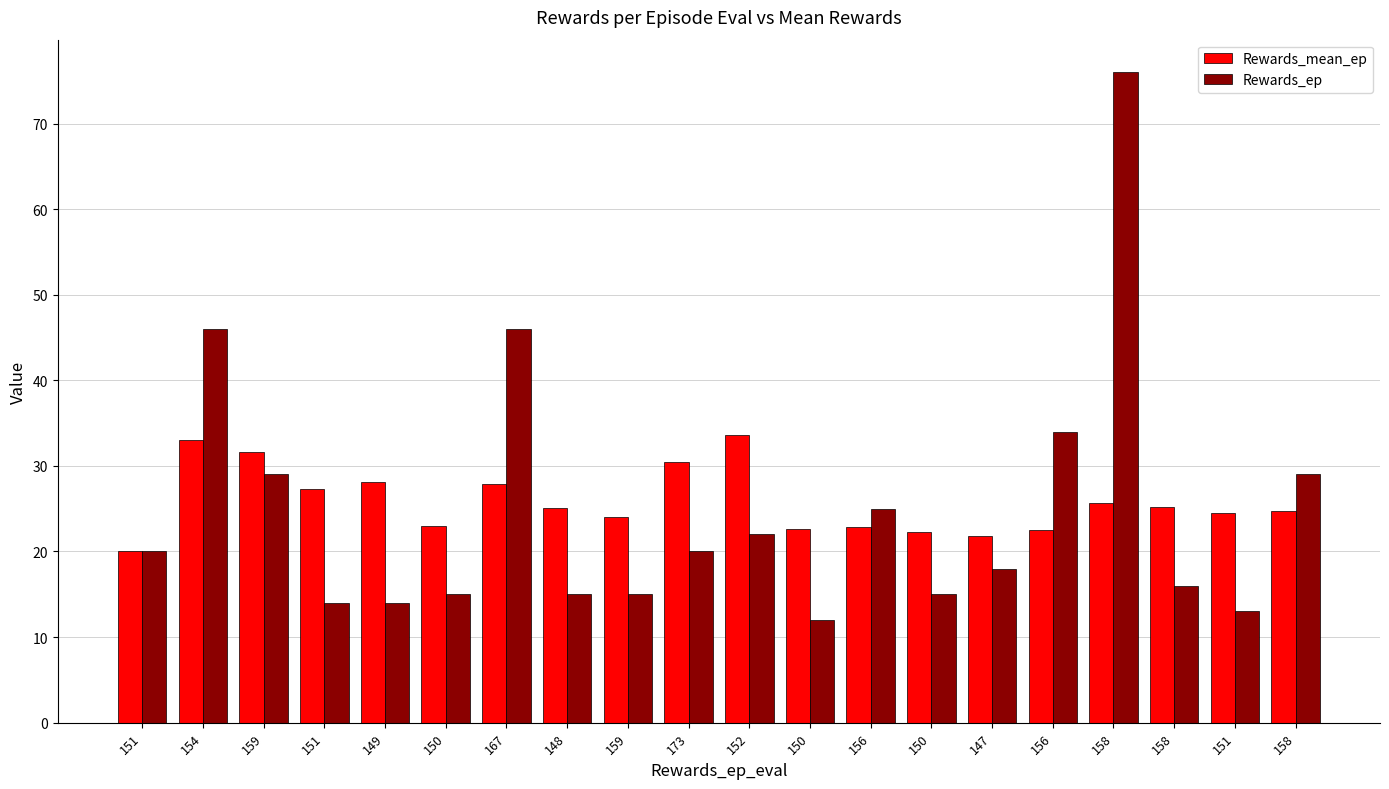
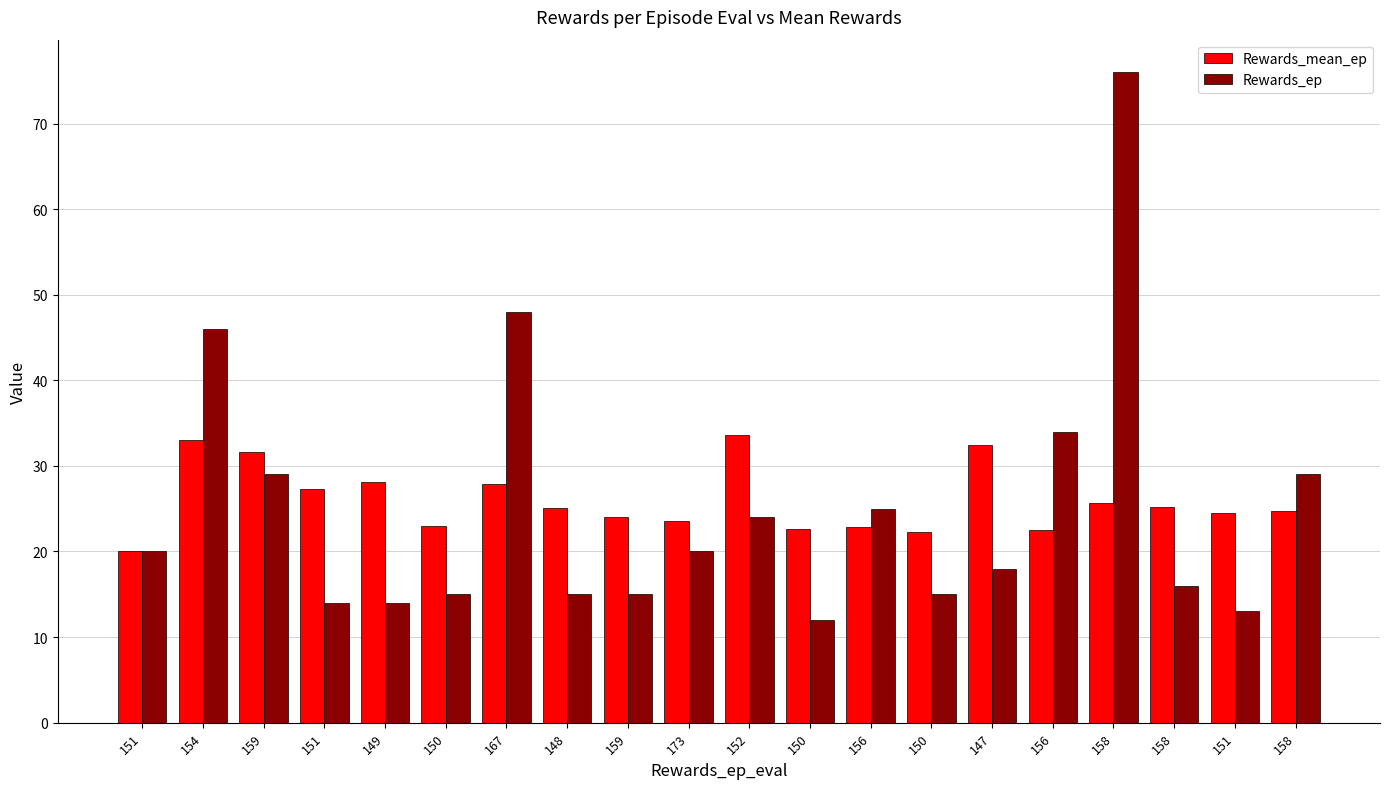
  {
    "Rewards_mean_ep": {
      "154": 33,
      "149": 28,
      "167": 28,
      "148": 25,
-     "173": 30,
+     "173": 24,
      "152": 34,
-     "147": 22
+     "147": 32
    },
    "Rewards_ep": {
      "154": 46,
      "149": 14,
-     "167": 46,
+     "167": 48,
      "148": 15,
      "173": 20,
-     "152": 22,
+     "152": 24,
      "147": 18
    }
  }
